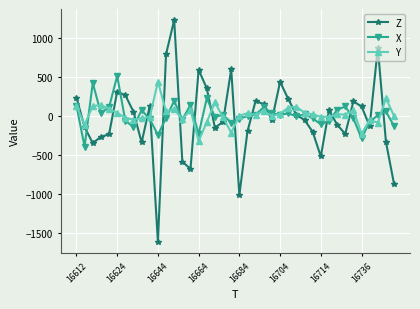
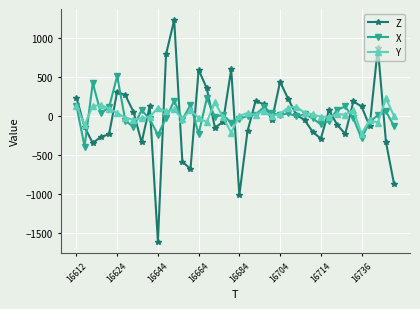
  {
    "Z": {
      "16612": 200,
      "16624": 300,
      "16644": -1600,
      "16664": 600,
      "16684": -1000,
      "16704": 400,
-     "16714": -500,
+     "16714": -300,
      "16736": 100
    },
    "X": {
      "16624": 500,
      "16644": -200,
      "16664": -200,
      "16684": 0,
      "16714": -100,
      "16736": -300
    },
    "Y": {
      "16624": 0,
-     "16644": 400,
-     "16664": -300,
+     "16644": 100,
+     "16664": 0,
      "16684": 0,
      "16714": 0,
      "16736": -200
    }
  }
